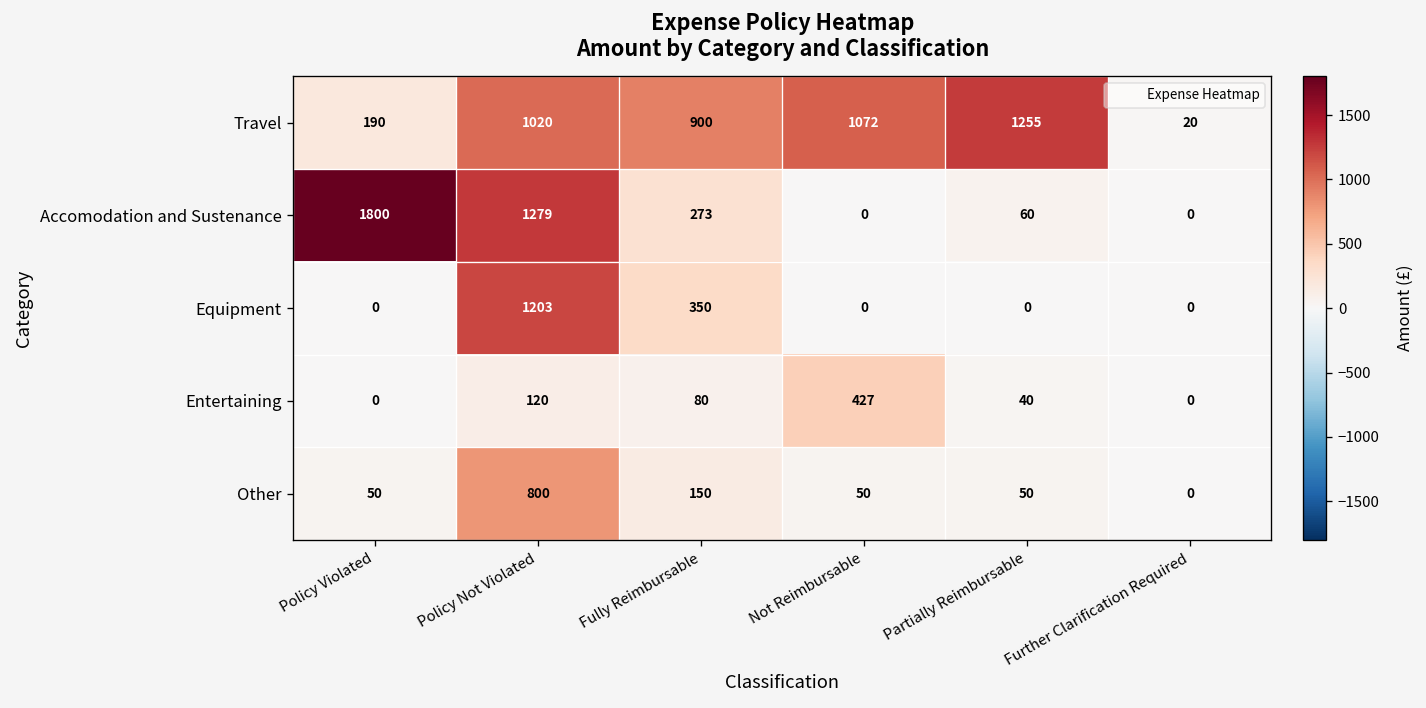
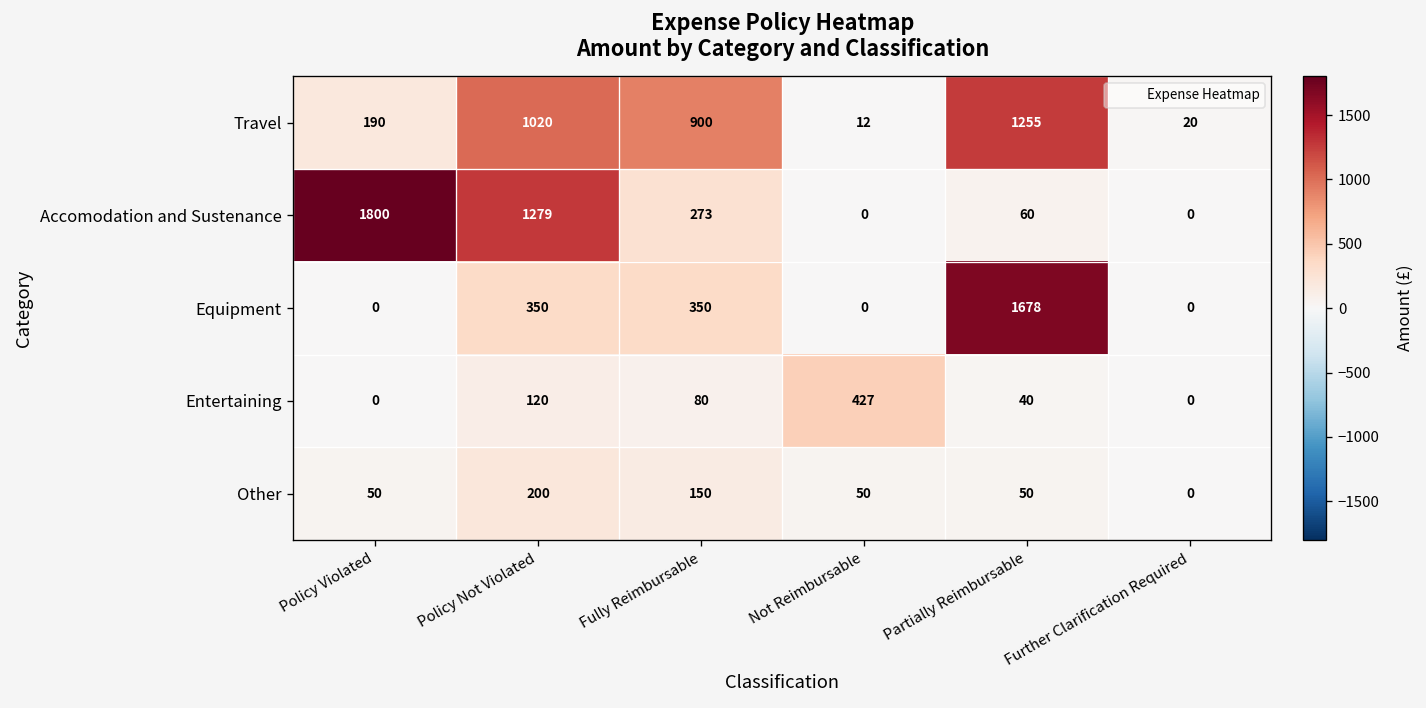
  {
    "Travel": {
      "Policy Violated": 190,
      "Policy Not Violated": 1020,
      "Fully Reimbursable": 900,
-     "Not Reimbursable": 1072,
+     "Not Reimbursable": 12,
      "Partially Reimbursable": 1255,
      "Further Clarification Required": 20
    },
    "Accomodation and Sustenance": {
      "Policy Violated": 1800,
      "Policy Not Violated": 1279,
      "Fully Reimbursable": 273,
      "Not Reimbursable": 0,
      "Partially Reimbursable": 60,
      "Further Clarification Required": 0
    },
    "Equipment": {
      "Policy Violated": 0,
-     "Policy Not Violated": 1203,
+     "Policy Not Violated": 350,
      "Fully Reimbursable": 350,
      "Not Reimbursable": 0,
-     "Partially Reimbursable": 0,
+     "Partially Reimbursable": 1678,
      "Further Clarification Required": 0
    },
    "Entertaining": {
      "Policy Violated": 0,
      "Policy Not Violated": 120,
      "Fully Reimbursable": 80,
      "Not Reimbursable": 427,
      "Partially Reimbursable": 40,
      "Further Clarification Required": 0
    },
    "Other": {
      "Policy Violated": 50,
-     "Policy Not Violated": 800,
+     "Policy Not Violated": 200,
      "Fully Reimbursable": 150,
      "Not Reimbursable": 50,
      "Partially Reimbursable": 50,
      "Further Clarification Required": 0
    }
  }
